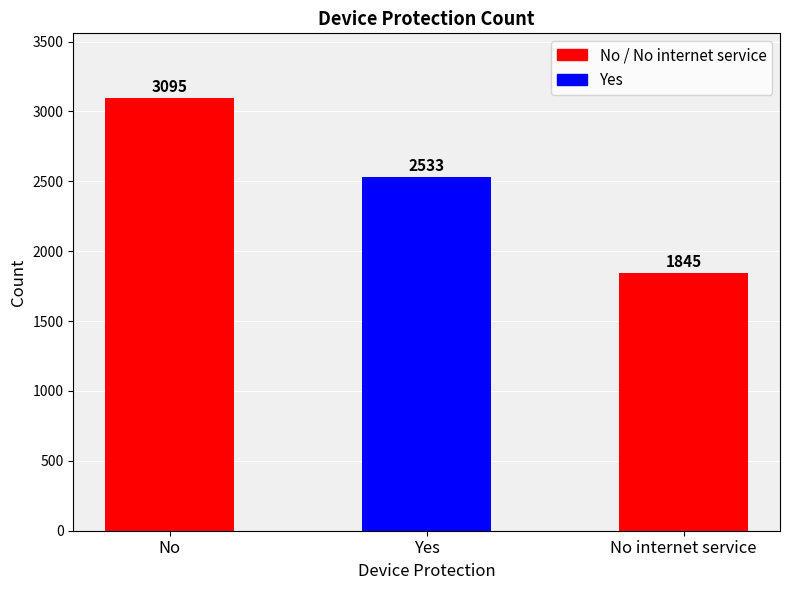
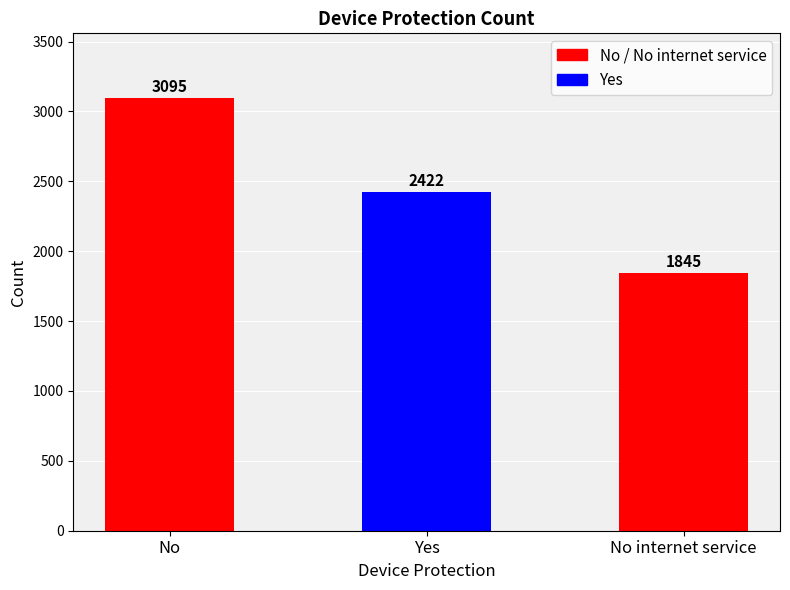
  {
    "No": 3095,
-   "Yes": 2533,
+   "Yes": 2422,
    "No internet service": 1845
  }
